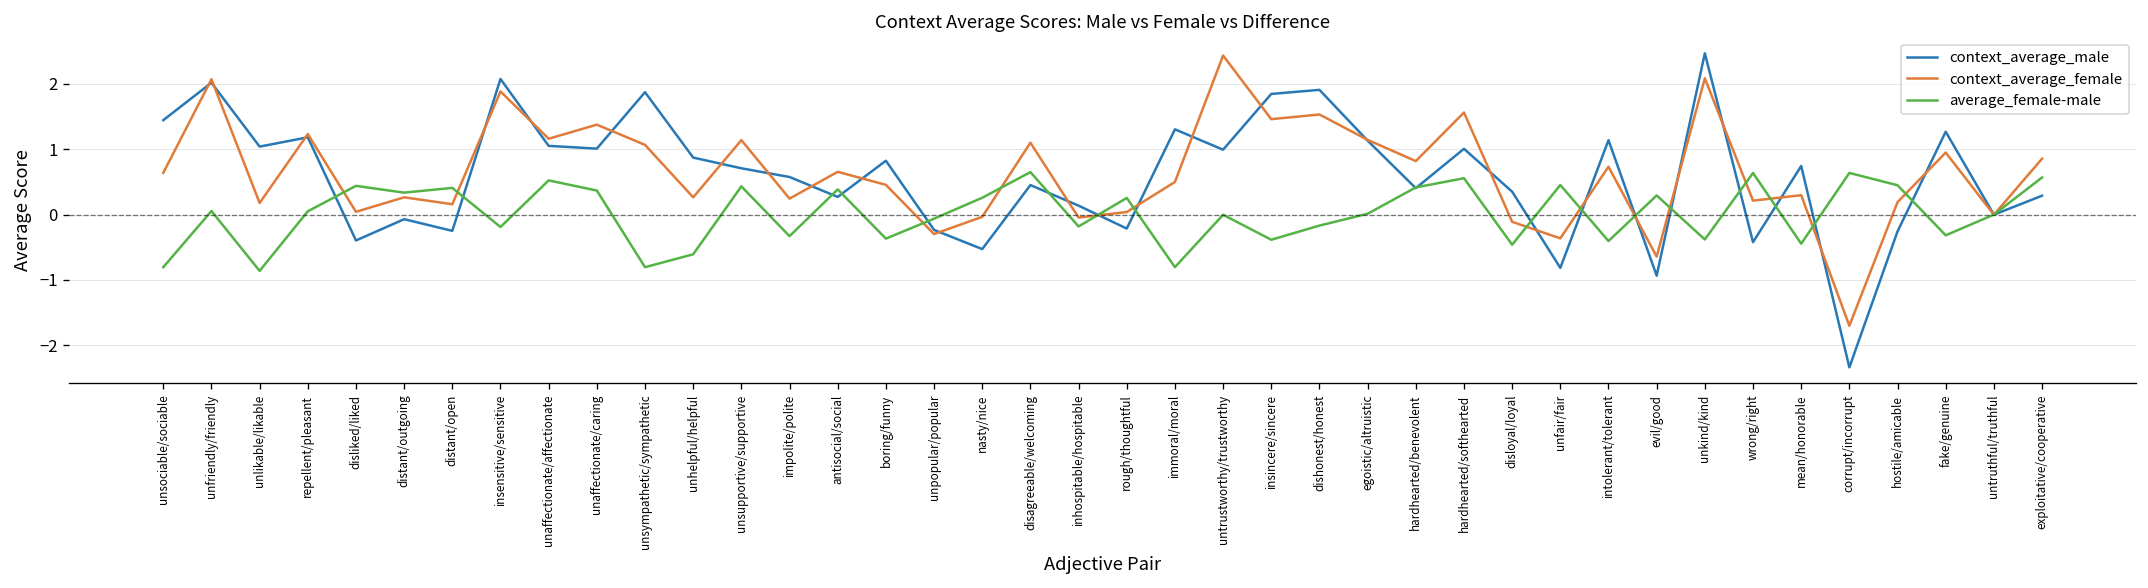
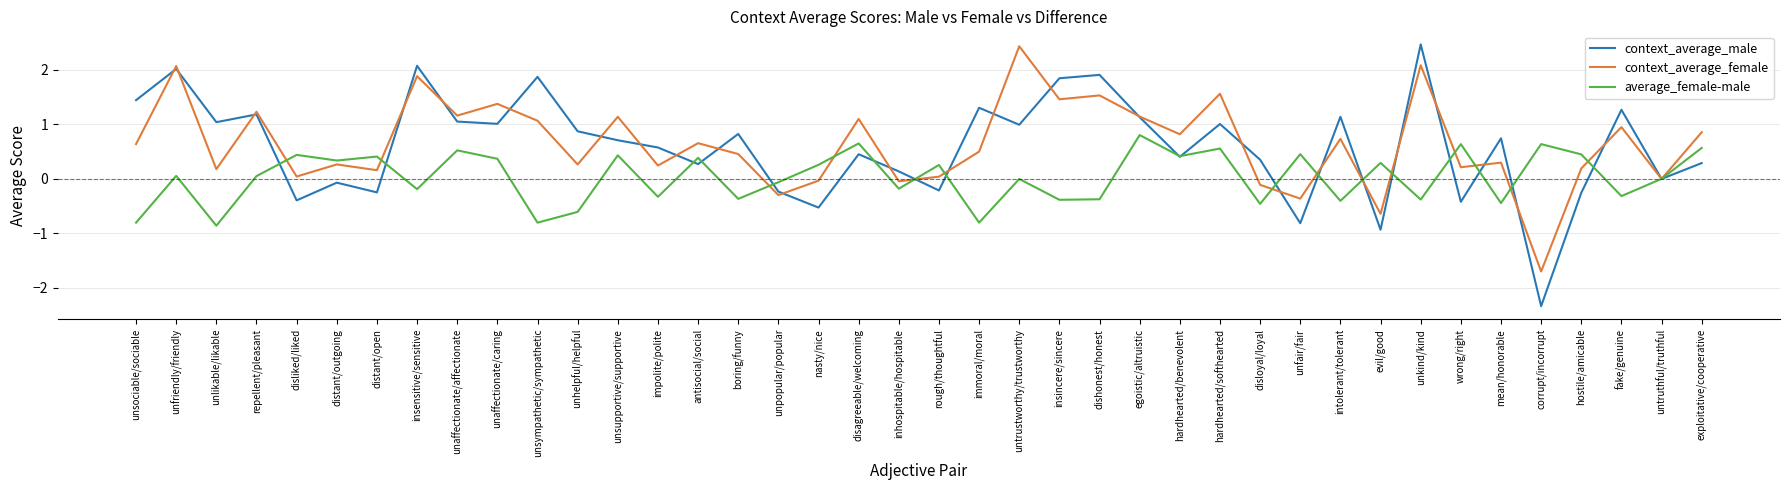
  {
    "context_average_male": {
      "unsociable/sociable": 1.4,
      "unfriendly/friendly": 2.0,
      "unlikable/likable": 1.0,
      "repellent/pleasant": 1.2,
      "disliked/liked": -0.4,
      "distant/outgoing": -0.1,
      "distant/open": -0.2,
      "insensitive/sensitive": 2.1,
      "unaffectionate/affectionate": 1.0,
      "unaffectionate/caring": 1.0,
      "unsympathetic/sympathetic": 1.9,
      "unhelpful/helpful": 0.9,
      "unsupportive/supportive": 0.7,
      "impolite/polite": 0.6,
      "antisocial/social": 0.3,
      "boring/funny": 0.8,
      "unpopular/popular": -0.2,
      "nasty/nice": -0.5,
      "disagreeable/welcoming": 0.4,
      "inhospitable/hospitable": 0.1,
      "rough/thoughtful": -0.2,
      "immoral/moral": 1.3,
      "untrustworthy/trustworthy": 1.0,
      "insincere/sincere": 1.8,
      "dishonest/honest": 1.9,
      "hardhearted/softhearted": 1.0,
      "disloyal/loyal": 0.3,
      "unfair/fair": -0.8,
      "intolerant/tolerant": 1.1,
      "evil/good": -0.9,
      "unkind/kind": 2.5,
      "wrong/right": -0.4,
      "mean/honorable": 0.7,
      "corrupt/incorrupt": -2.3,
      "hostile/amicable": -0.3,
      "fake/genuine": 1.3,
      "exploitative/cooperative": 0.3
    },
    "context_average_female": {
      "unsociable/sociable": 0.6,
      "unfriendly/friendly": 2.1,
      "unlikable/likable": 0.2,
      "repellent/pleasant": 1.2,
      "disliked/liked": 0.0,
      "distant/outgoing": 0.3,
      "distant/open": 0.2,
      "insensitive/sensitive": 1.9,
      "unaffectionate/affectionate": 1.2,
      "unaffectionate/caring": 1.4,
      "unsympathetic/sympathetic": 1.1,
      "unhelpful/helpful": 0.3,
      "unsupportive/supportive": 1.1,
      "impolite/polite": 0.2,
      "antisocial/social": 0.7,
      "boring/funny": 0.5,
      "unpopular/popular": -0.3,
      "nasty/nice": 0.0,
      "disagreeable/welcoming": 1.1,
      "inhospitable/hospitable": 0.0,
      "rough/thoughtful": 0.0,
      "immoral/moral": 0.5,
      "untrustworthy/trustworthy": 2.4,
      "insincere/sincere": 1.5,
      "dishonest/honest": 1.5,
      "hardhearted/benevolent": 0.8,
      "hardhearted/softhearted": 1.6,
      "disloyal/loyal": -0.1,
      "unfair/fair": -0.4,
      "intolerant/tolerant": 0.7,
      "evil/good": -0.6,
      "unkind/kind": 2.1,
      "wrong/right": 0.2,
      "mean/honorable": 0.3,
      "corrupt/incorrupt": -1.7,
      "hostile/amicable": 0.2,
      "fake/genuine": 0.9,
      "exploitative/cooperative": 0.9
    },
    "average_female-male": {
      "unsociable/sociable": -0.8,
      "unfriendly/friendly": 0.1,
      "unlikable/likable": -0.9,
      "repellent/pleasant": 0.0,
      "disliked/liked": 0.4,
      "distant/outgoing": 0.3,
      "distant/open": 0.4,
      "insensitive/sensitive": -0.2,
      "unaffectionate/affectionate": 0.5,
      "unaffectionate/caring": 0.4,
      "unsympathetic/sympathetic": -0.8,
      "unhelpful/helpful": -0.6,
      "unsupportive/supportive": 0.4,
      "impolite/polite": -0.3,
      "antisocial/social": 0.4,
      "boring/funny": -0.4,
      "unpopular/popular": -0.1,
      "nasty/nice": 0.3,
      "disagreeable/welcoming": 0.6,
      "inhospitable/hospitable": -0.2,
      "rough/thoughtful": 0.3,
      "immoral/moral": -0.8,
      "untrustworthy/trustworthy": 0.0,
      "insincere/sincere": -0.4,
-     "dishonest/honest": -0.2,
-     "egoistic/altruistic": 0.0,
+     "dishonest/honest": -0.4,
+     "egoistic/altruistic": 0.8,
      "hardhearted/softhearted": 0.6,
      "disloyal/loyal": -0.5,
      "unfair/fair": 0.5,
      "intolerant/tolerant": -0.4,
      "evil/good": 0.3,
      "unkind/kind": -0.4,
      "wrong/right": 0.6,
      "mean/honorable": -0.4,
      "corrupt/incorrupt": 0.6,
      "hostile/amicable": 0.4,
      "fake/genuine": -0.3,
      "exploitative/cooperative": 0.6
    }
  }
